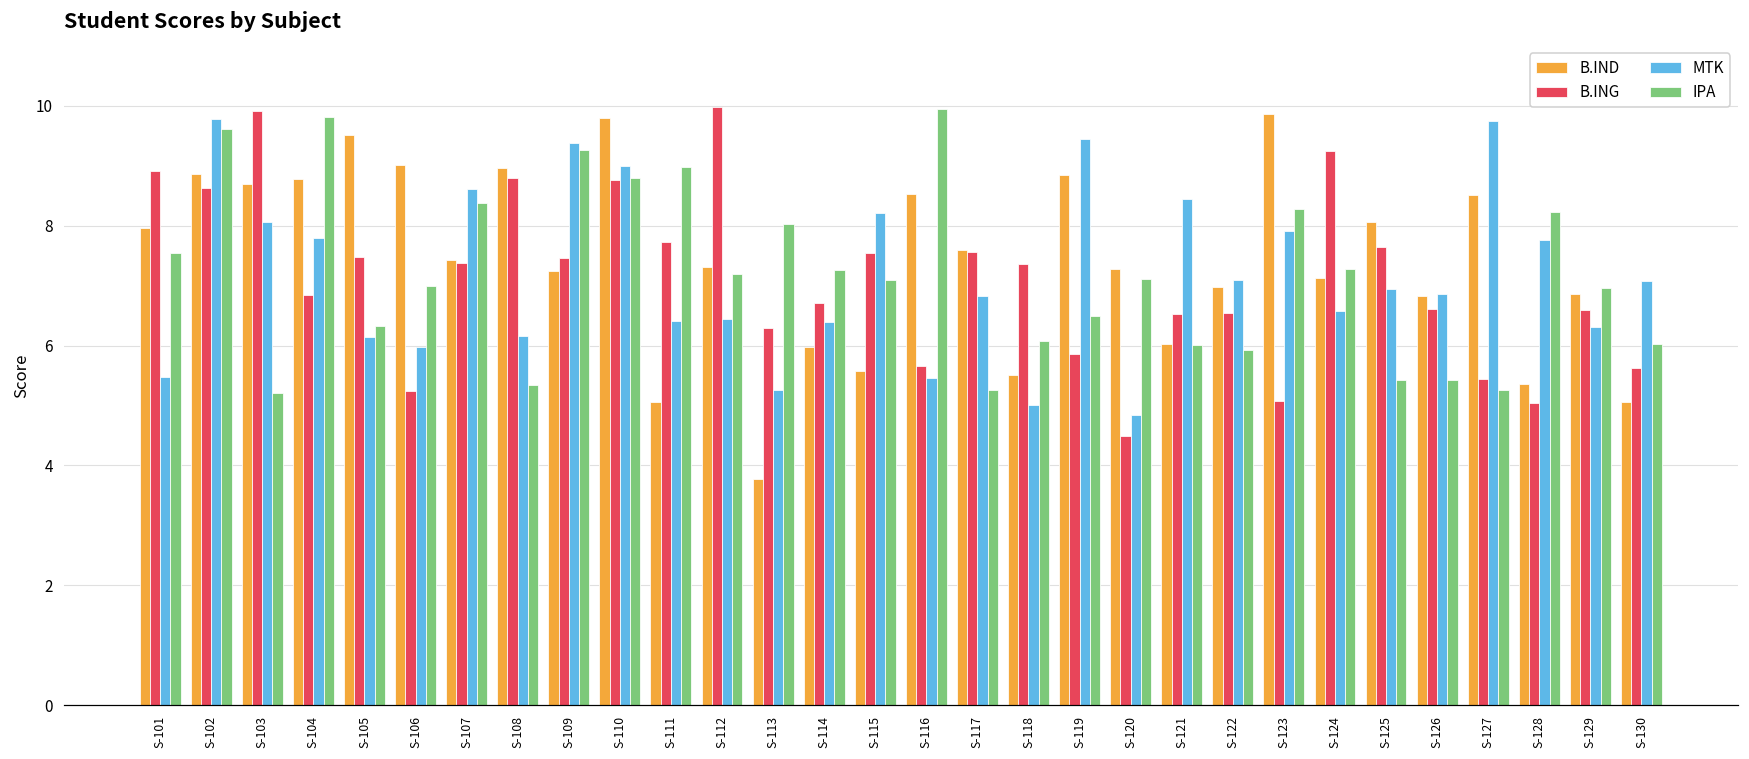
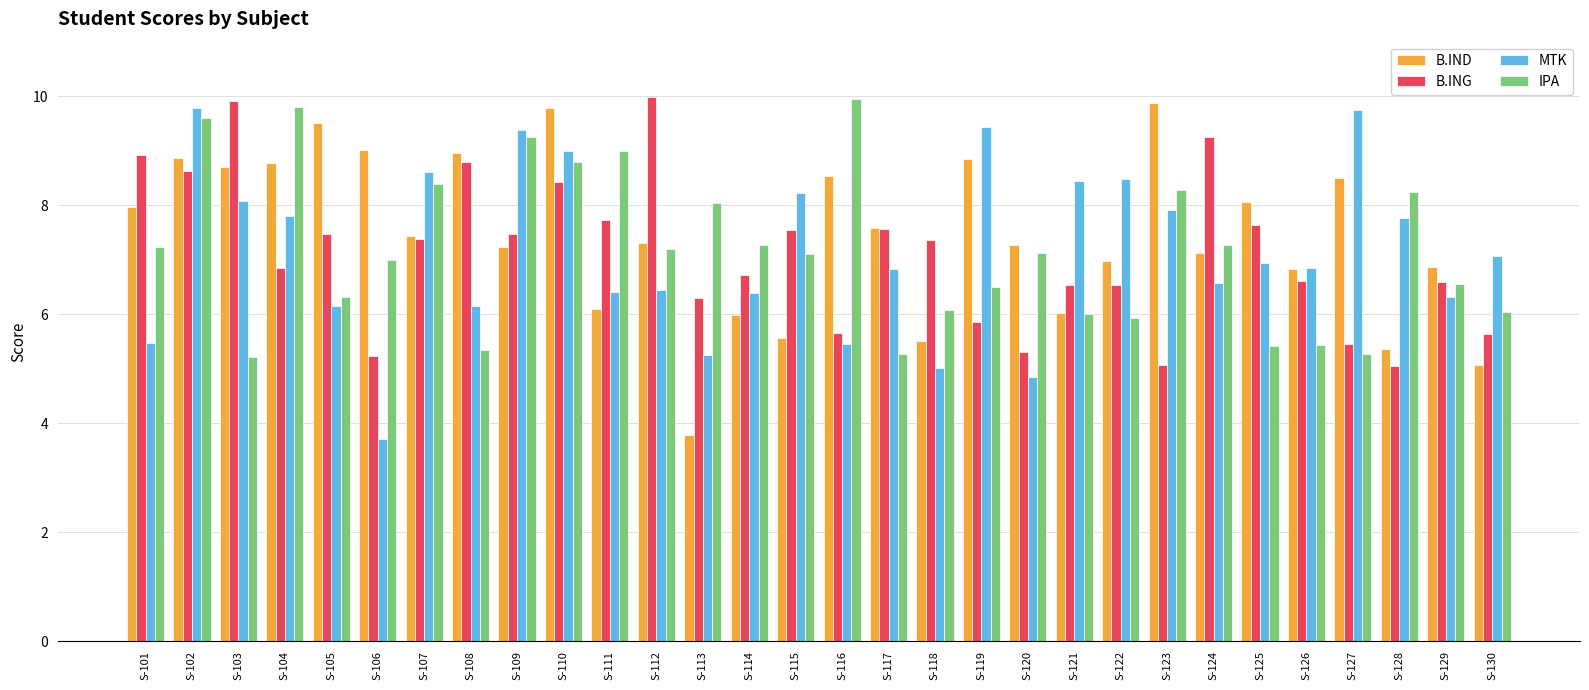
  {
    "B.IND": {
      "S-101": 8.0,
      "S-102": 8.9,
      "S-103": 8.7,
      "S-104": 8.8,
      "S-105": 9.5,
      "S-106": 9.0,
      "S-107": 7.4,
      "S-108": 9.0,
      "S-109": 7.2,
      "S-110": 9.8,
-     "S-111": 5.1,
+     "S-111": 6.1,
      "S-112": 7.3,
      "S-113": 3.8,
      "S-114": 6.0,
      "S-115": 5.6,
      "S-116": 8.5,
      "S-117": 7.6,
      "S-118": 5.5,
      "S-119": 8.8,
      "S-120": 7.3,
      "S-121": 6.0,
      "S-122": 7.0,
      "S-123": 9.9,
      "S-124": 7.1,
      "S-125": 8.1,
      "S-126": 6.8,
      "S-127": 8.5,
      "S-128": 5.4,
      "S-129": 6.9,
      "S-130": 5.1
    },
    "B.ING": {
      "S-101": 8.9,
      "S-102": 8.6,
      "S-103": 9.9,
      "S-104": 6.8,
      "S-105": 7.5,
      "S-106": 5.2,
      "S-107": 7.4,
      "S-108": 8.8,
      "S-109": 7.5,
-     "S-110": 8.8,
+     "S-110": 8.4,
      "S-111": 7.7,
      "S-112": 10.0,
      "S-113": 6.3,
      "S-114": 6.7,
      "S-115": 7.5,
      "S-116": 5.7,
      "S-117": 7.6,
      "S-118": 7.4,
      "S-119": 5.9,
-     "S-120": 4.5,
+     "S-120": 5.3,
      "S-121": 6.5,
      "S-122": 6.5,
      "S-123": 5.1,
      "S-124": 9.3,
      "S-125": 7.6,
      "S-126": 6.6,
      "S-127": 5.5,
      "S-128": 5.0,
      "S-129": 6.6,
      "S-130": 5.6
    },
    "MTK": {
      "S-101": 5.5,
      "S-102": 9.8,
      "S-103": 8.1,
      "S-104": 7.8,
      "S-105": 6.2,
-     "S-106": 6.0,
+     "S-106": 3.7,
      "S-107": 8.6,
      "S-108": 6.2,
      "S-109": 9.4,
      "S-110": 9.0,
      "S-111": 6.4,
      "S-112": 6.4,
      "S-113": 5.3,
      "S-114": 6.4,
      "S-115": 8.2,
      "S-116": 5.5,
      "S-117": 6.8,
      "S-118": 5.0,
      "S-119": 9.4,
      "S-120": 4.8,
      "S-121": 8.4,
-     "S-122": 7.1,
+     "S-122": 8.5,
      "S-123": 7.9,
      "S-124": 6.6,
      "S-125": 6.9,
      "S-126": 6.9,
      "S-127": 9.7,
      "S-128": 7.8,
      "S-129": 6.3,
      "S-130": 7.1
    },
    "IPA": {
-     "S-101": 7.5,
+     "S-101": 7.2,
      "S-102": 9.6,
      "S-103": 5.2,
      "S-104": 9.8,
      "S-105": 6.3,
      "S-106": 7.0,
      "S-107": 8.4,
      "S-108": 5.3,
      "S-109": 9.3,
      "S-110": 8.8,
      "S-111": 9.0,
      "S-112": 7.2,
      "S-113": 8.0,
      "S-114": 7.3,
      "S-115": 7.1,
      "S-116": 9.9,
      "S-117": 5.3,
      "S-118": 6.1,
      "S-119": 6.5,
      "S-120": 7.1,
      "S-121": 6.0,
      "S-122": 5.9,
      "S-123": 8.3,
      "S-124": 7.3,
      "S-125": 5.4,
      "S-126": 5.4,
      "S-127": 5.3,
      "S-128": 8.2,
-     "S-129": 7.0,
+     "S-129": 6.5,
      "S-130": 6.0
    }
  }
